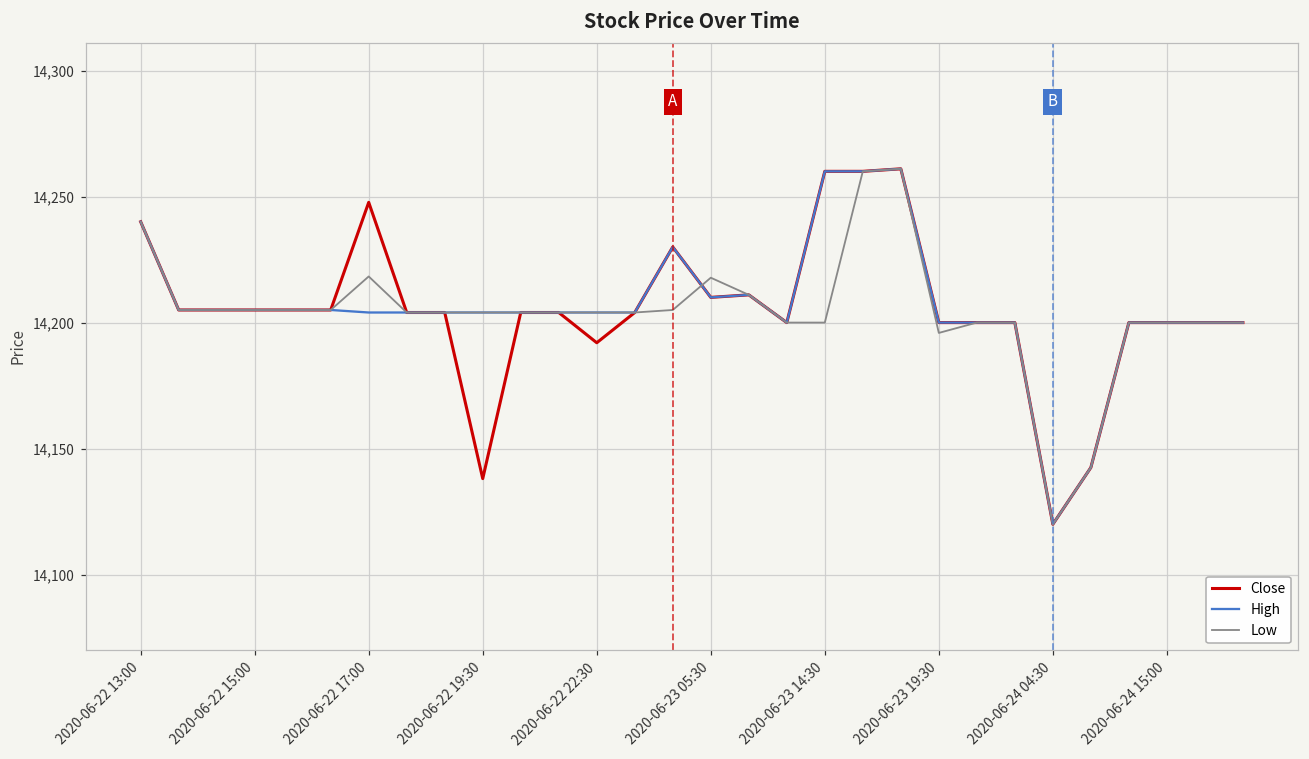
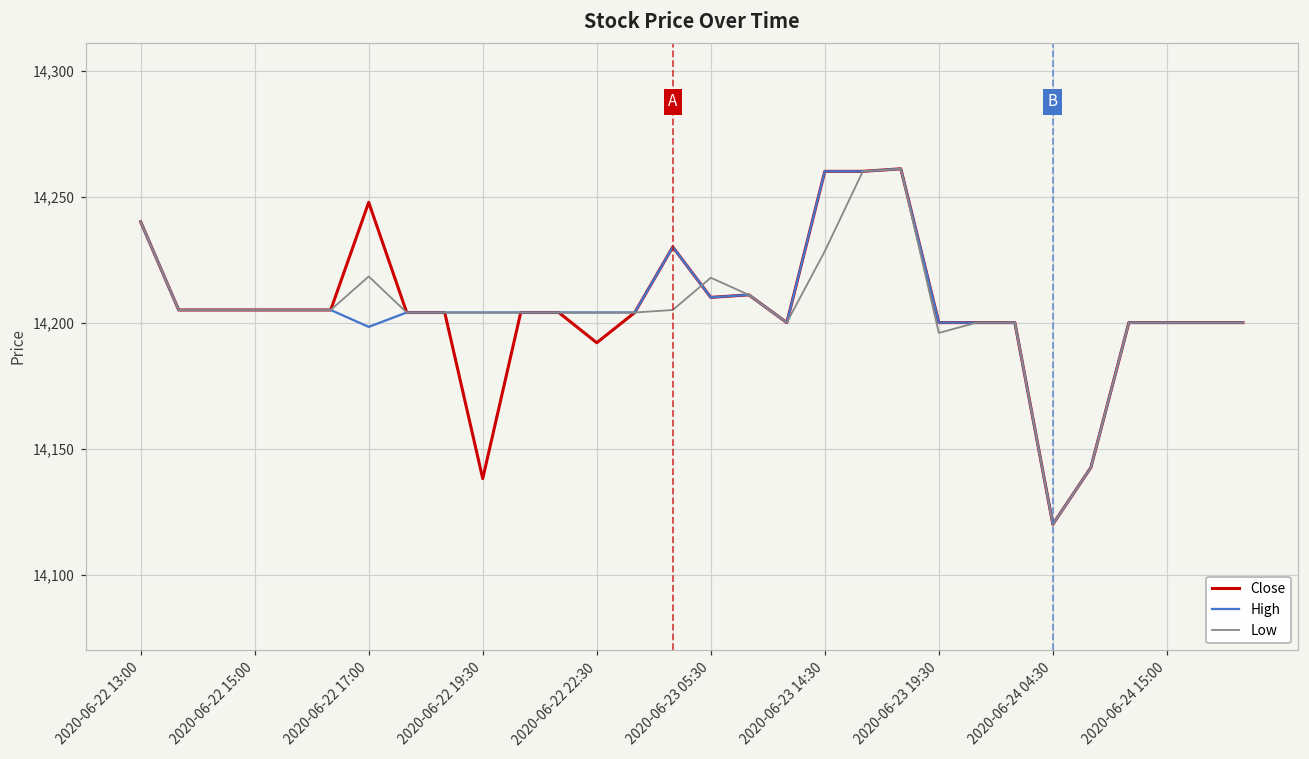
  {
    "Close": {
      "2020-06-22 17:00": "14,248",
      "2020-06-22 19:30": "14,138",
      "2020-06-22 22:30": "14,192"
    },
    "High": {
-     "2020-06-22 17:00": "14,204"
+     "2020-06-22 17:00": "14,198"
    },
    "Low": {
      "2020-06-22 17:00": "14,218",
      "2020-06-23 05:30": "14,218",
-     "2020-06-23 14:30": "14,200",
+     "2020-06-23 14:30": "14,228",
      "2020-06-23 19:30": "14,196"
    }
  }
